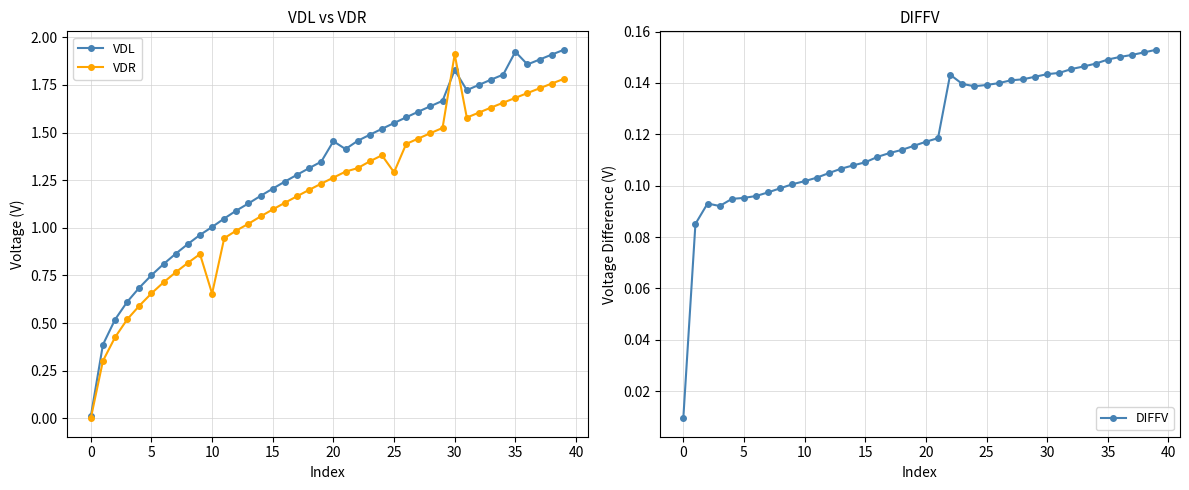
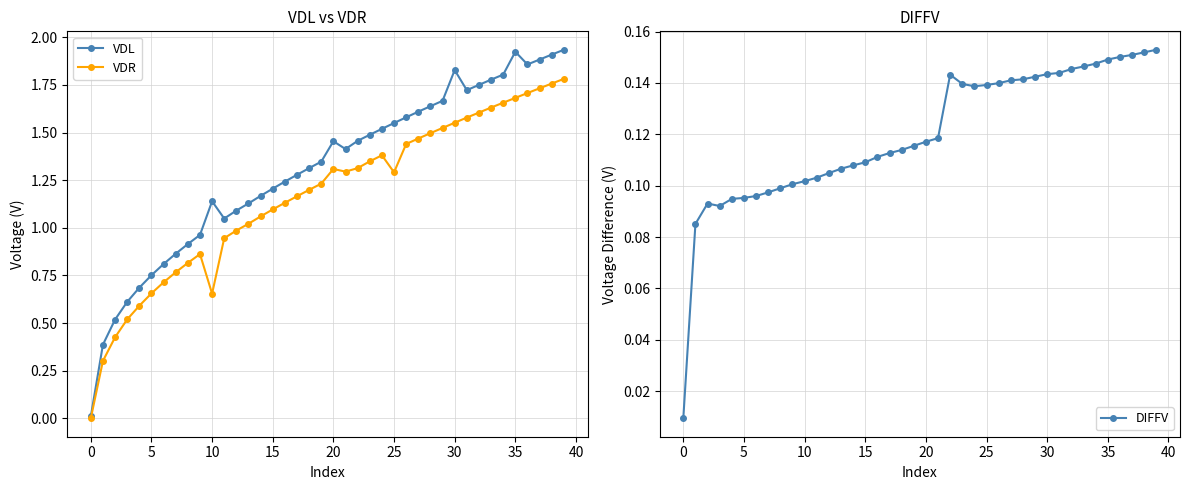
  {
    "VDL vs VDR": {
      "VDL": {
        "5": 0.75,
-       "10": 1.00,
+       "10": 1.14,
        "15": 1.21,
        "20": 1.45,
        "25": 1.55,
        "30": 1.83,
        "35": 1.92
      },
      "VDR": {
        "5": 0.66,
        "10": 0.65,
        "15": 1.10,
-       "20": 1.26,
+       "20": 1.31,
        "25": 1.29,
-       "30": 1.91,
+       "30": 1.55,
        "35": 1.68
      }
    },
    "DIFFV": {
      "0": 0.009,
      "5": 0.095,
      "10": 0.102,
      "15": 0.109,
      "20": 0.117,
      "25": 0.139,
      "30": 0.143,
      "35": 0.149
    }
  }
